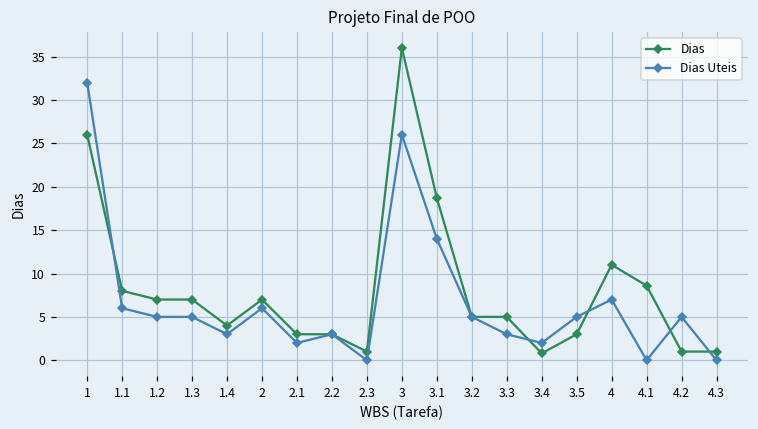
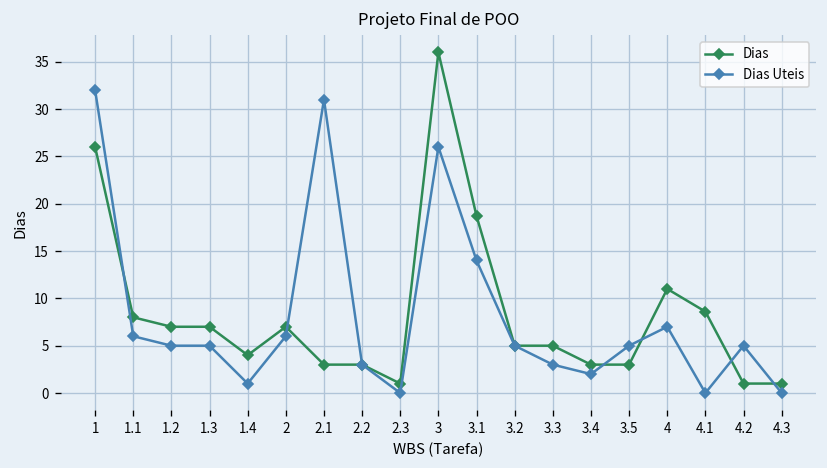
  {
    "Dias": {
      "1": 26,
      "1.1": 8,
      "1.2": 7,
      "1.3": 7,
      "1.4": 4,
      "2": 7,
      "2.1": 3,
      "2.3": 1,
      "3": 36,
      "3.1": 19,
      "3.3": 5,
-     "3.4": 1,
+     "3.4": 3,
      "3.5": 3,
      "4": 11,
      "4.1": 9,
      "4.2": 1,
      "4.3": 1
    },
    "Dias Uteis": {
      "1": 32,
      "1.1": 6,
      "1.2": 5,
      "1.3": 5,
-     "1.4": 3,
+     "1.4": 1,
      "2": 6,
-     "2.1": 2,
+     "2.1": 31,
      "2.3": 0,
      "3": 26,
      "3.1": 14,
      "3.3": 3,
      "3.4": 2,
      "3.5": 5,
      "4": 7,
      "4.1": 0,
      "4.2": 5,
      "4.3": 0
    }
  }
